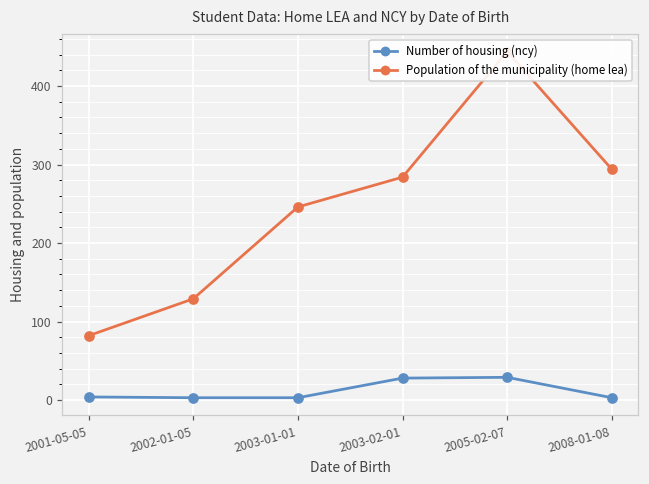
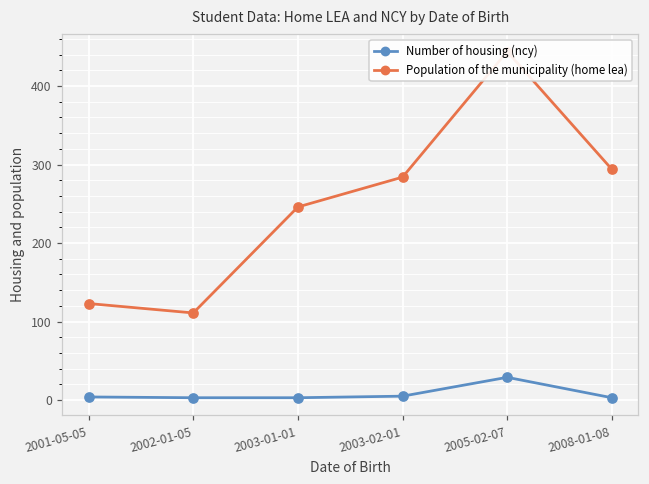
  {
    "Number of housing (ncy)": {
      "2001-05-05": 0,
      "2002-01-05": 0,
      "2003-01-01": 0,
-     "2003-02-01": 30,
+     "2003-02-01": 10,
      "2005-02-07": 30,
      "2008-01-08": 0
    },
    "Population of the municipality (home lea)": {
-     "2001-05-05": 80,
-     "2002-01-05": 130,
+     "2001-05-05": 120,
+     "2002-01-05": 110,
      "2003-01-01": 250,
      "2003-02-01": 280,
      "2008-01-08": 290
    }
  }
